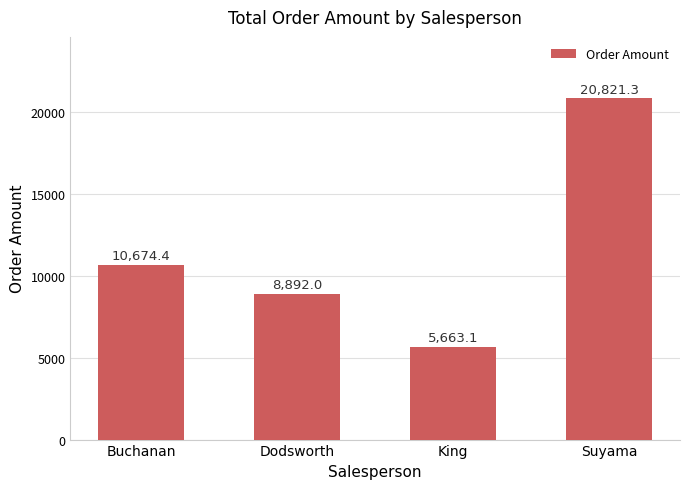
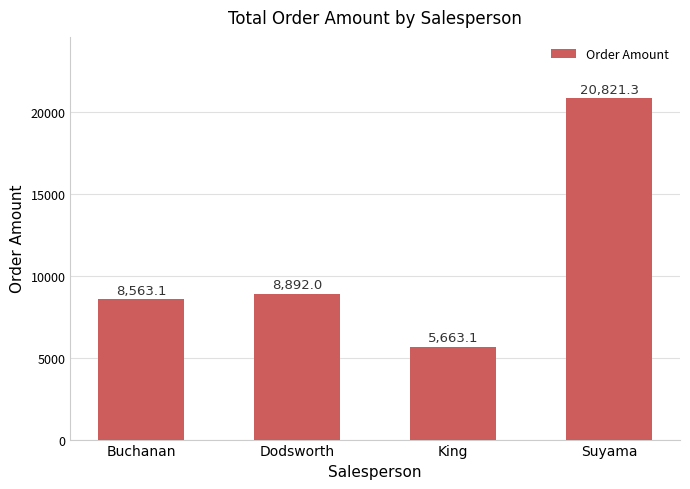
  {
-   "Buchanan": "10,674.4",
+   "Buchanan": "8,563.1",
    "Dodsworth": "8,892.0",
    "King": "5,663.1",
    "Suyama": "20,821.3"
  }
